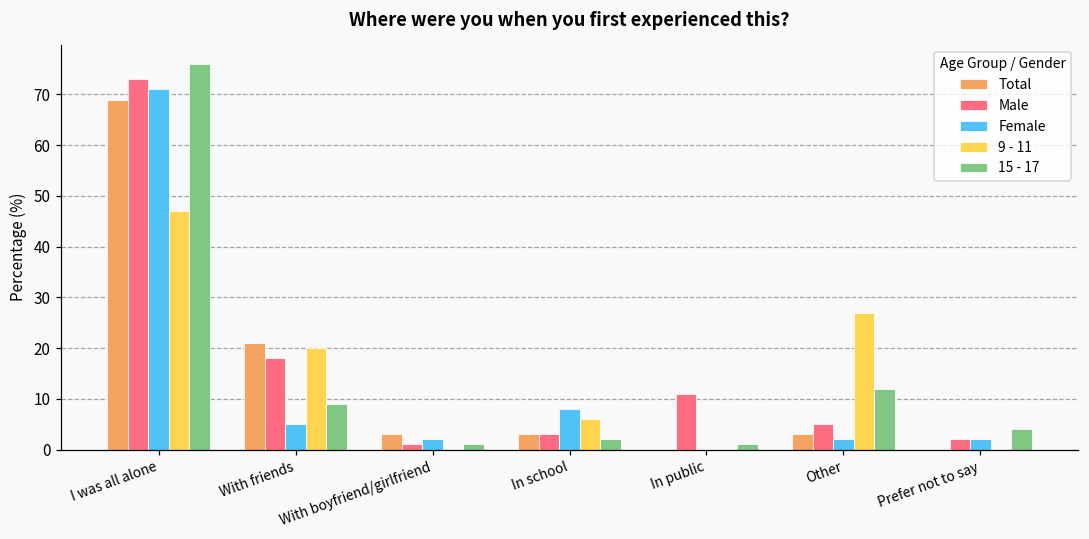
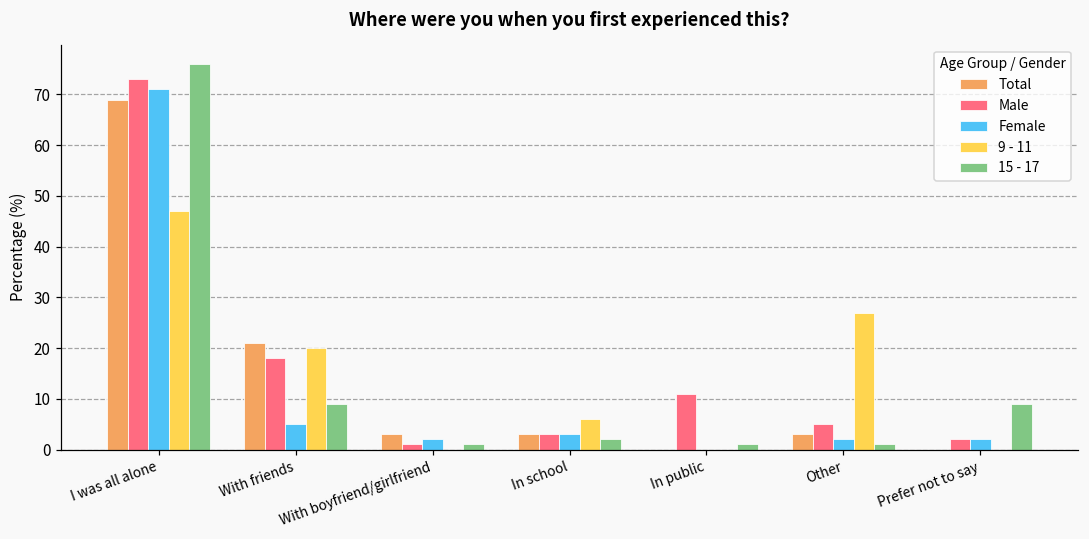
  {
    "Male": {
      "I was all alone": 73,
      "With friends": 18,
      "With boyfriend/girlfriend": 1,
      "In school": 3,
      "In public": 11,
      "Other": 5,
      "Prefer not to say": 2
    },
    "Female": {
      "I was all alone": 71,
      "With friends": 5,
      "With boyfriend/girlfriend": 2,
-     "In school": 8,
+     "In school": 3,
      "In public": 0,
      "Other": 2,
      "Prefer not to say": 2
    },
    "15 - 17": {
      "I was all alone": 76,
      "With friends": 9,
      "With boyfriend/girlfriend": 1,
      "In school": 2,
      "In public": 1,
-     "Other": 12,
-     "Prefer not to say": 4
+     "Other": 1,
+     "Prefer not to say": 9
    }
  }
